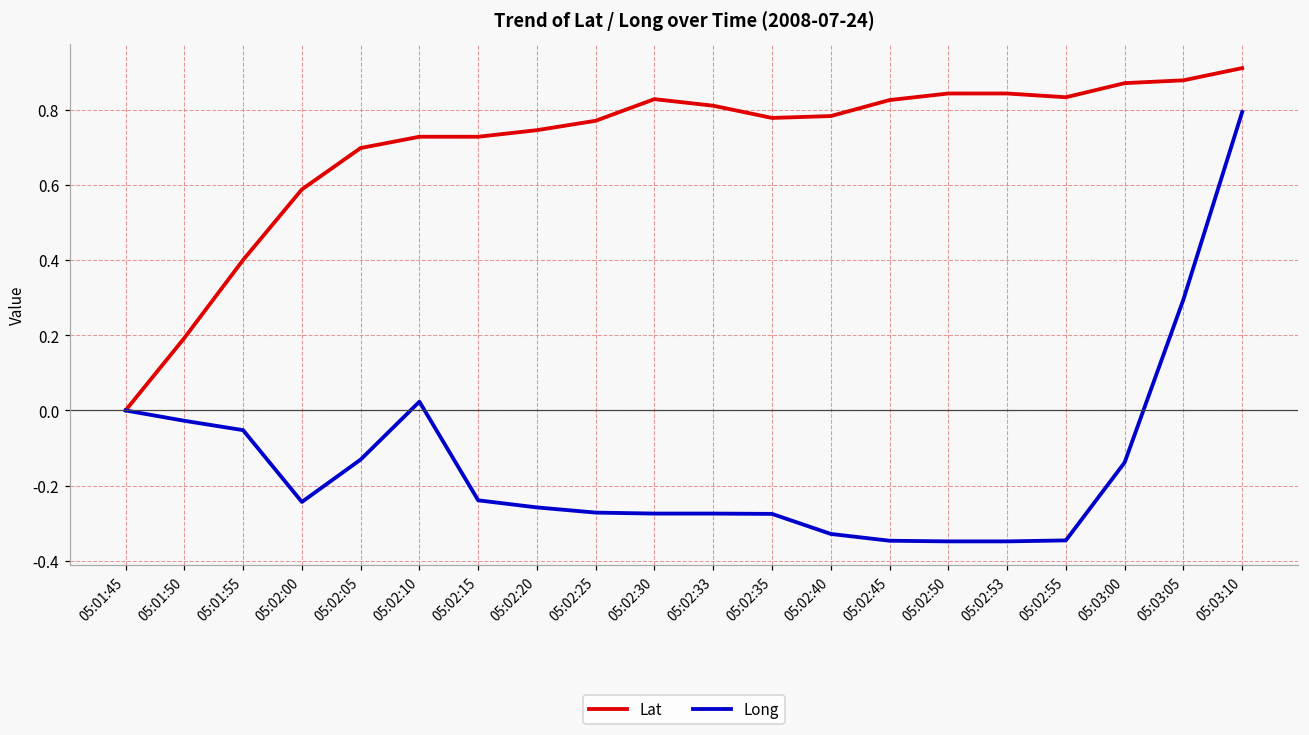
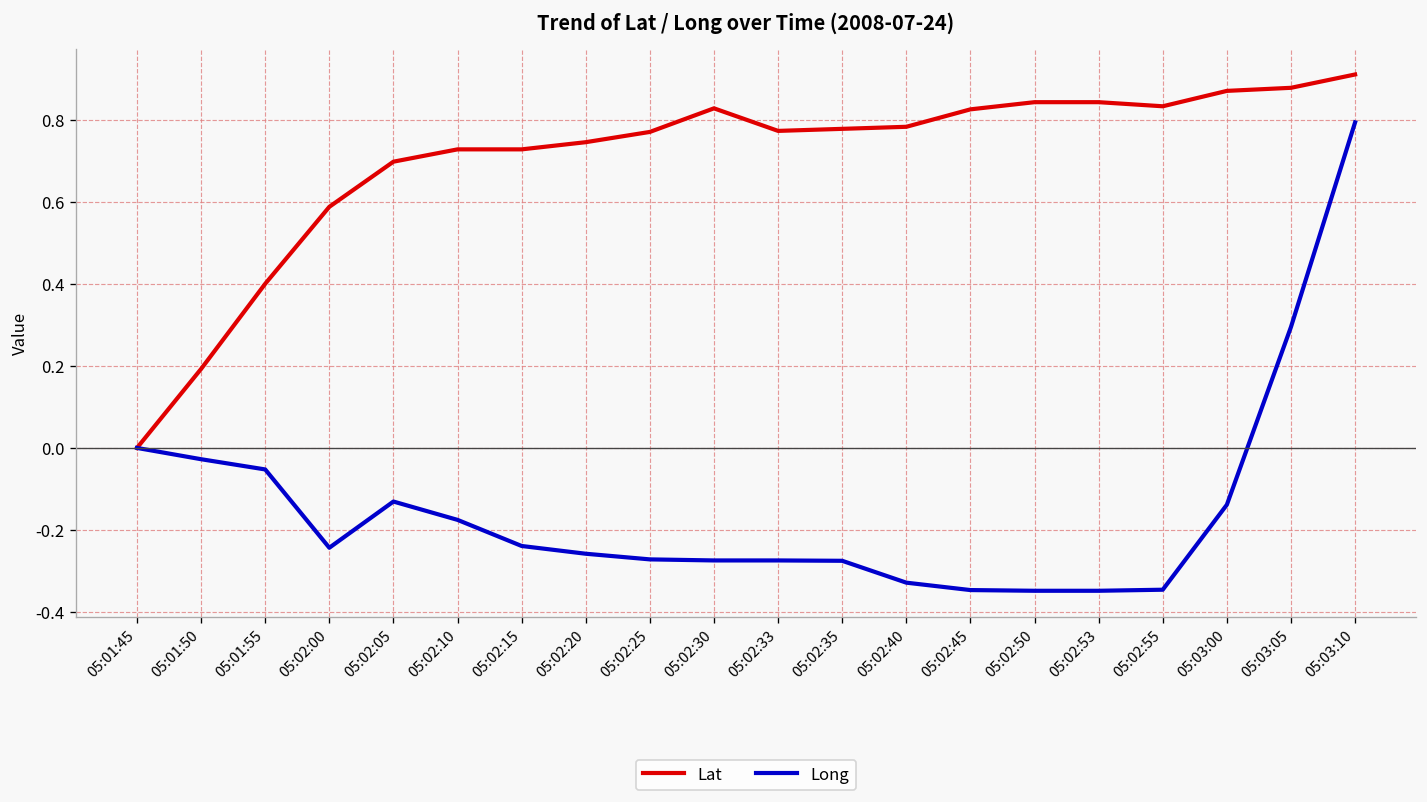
  {
    "Lat": {
      "05:01:50": 0.19,
      "05:01:55": 0.40,
      "05:02:00": 0.59,
      "05:02:05": 0.70,
      "05:02:10": 0.73,
      "05:02:15": 0.73,
      "05:02:20": 0.75,
      "05:02:25": 0.77,
      "05:02:30": 0.83,
-     "05:02:33": 0.81,
+     "05:02:33": 0.77,
      "05:02:35": 0.78,
      "05:02:40": 0.78,
      "05:02:45": 0.83,
      "05:02:50": 0.84,
      "05:02:53": 0.84,
      "05:02:55": 0.83,
      "05:03:00": 0.87,
      "05:03:05": 0.88,
      "05:03:10": 0.91
    },
    "Long": {
      "05:01:50": -0.03,
      "05:01:55": -0.05,
      "05:02:00": -0.24,
      "05:02:05": -0.13,
-     "05:02:10": 0.02,
+     "05:02:10": -0.18,
      "05:02:15": -0.24,
      "05:02:20": -0.26,
      "05:02:25": -0.27,
      "05:02:30": -0.27,
      "05:02:33": -0.27,
      "05:02:35": -0.28,
      "05:02:40": -0.33,
      "05:02:45": -0.35,
      "05:02:50": -0.35,
      "05:02:53": -0.35,
      "05:02:55": -0.35,
      "05:03:00": -0.14,
      "05:03:05": 0.29,
      "05:03:10": 0.79
    }
  }
